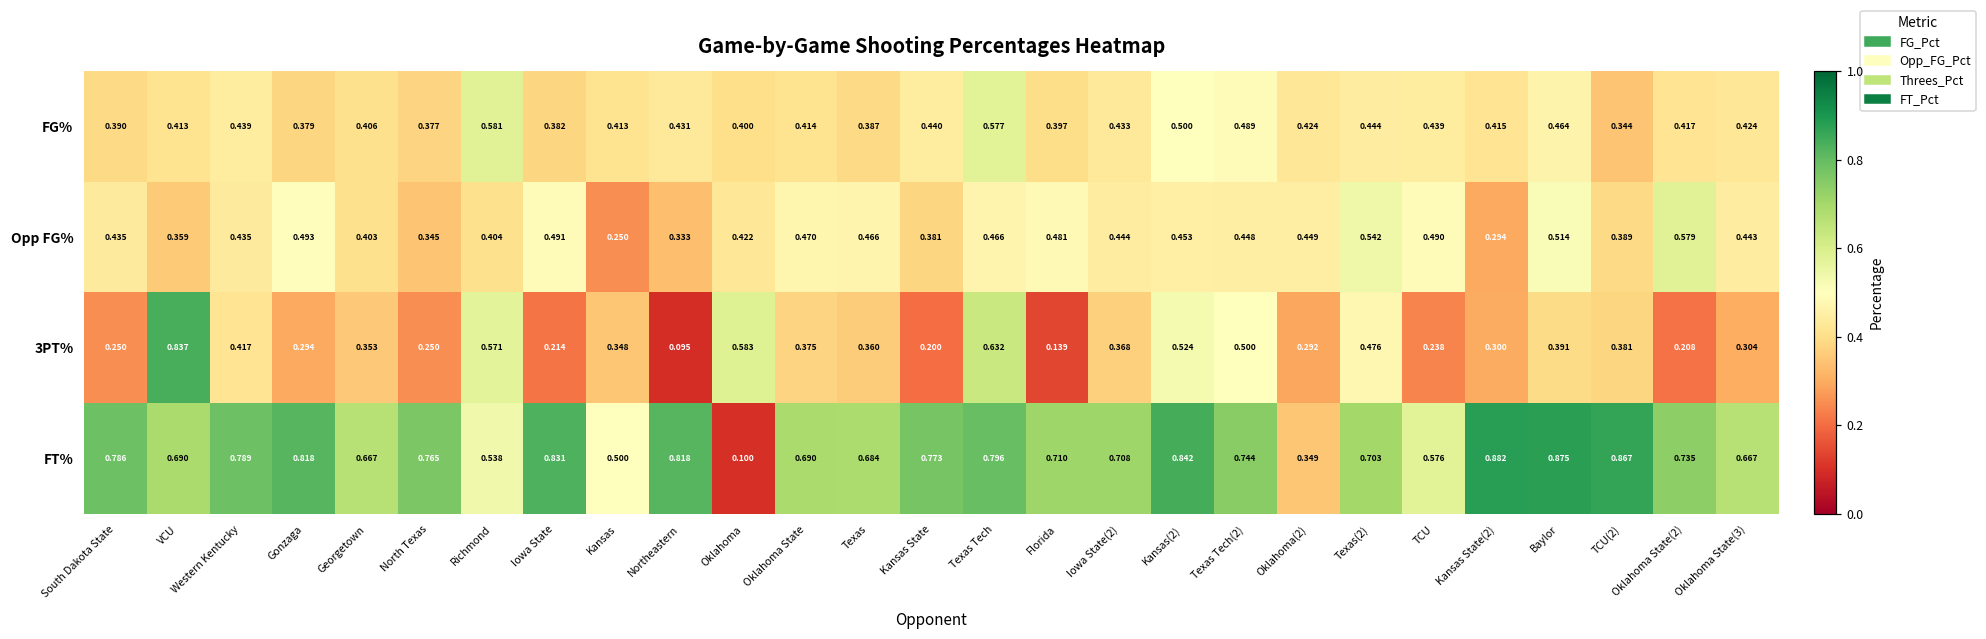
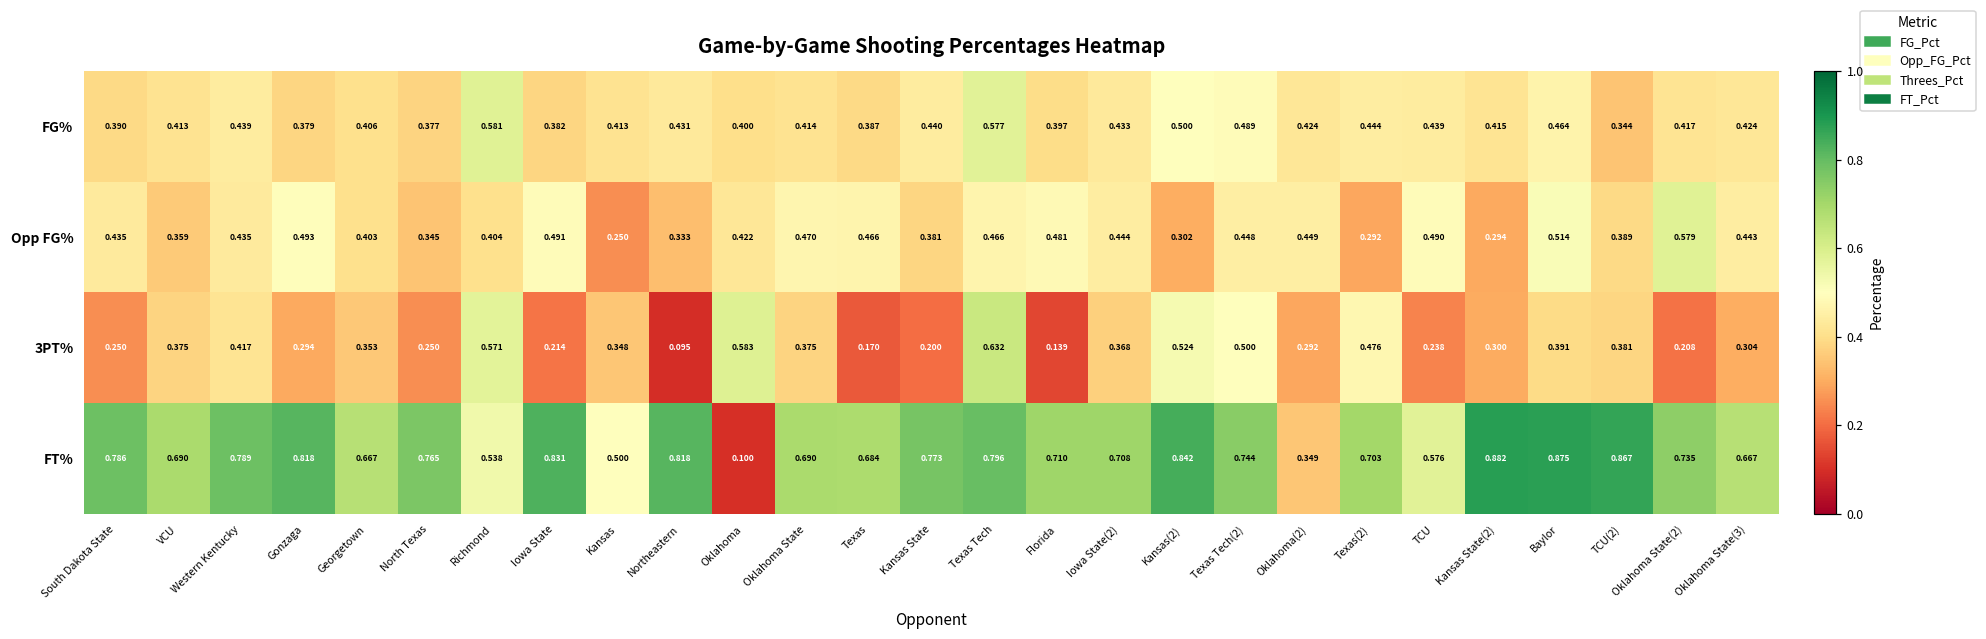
  {
    "FG%": {
      "South Dakota State": 0.390,
      "VCU": 0.413,
      "Western Kentucky": 0.439,
      "Gonzaga": 0.379,
      "Georgetown": 0.406,
      "North Texas": 0.377,
      "Richmond": 0.581,
      "Iowa State": 0.382,
      "Kansas": 0.413,
      "Northeastern": 0.431,
      "Oklahoma": 0.400,
      "Oklahoma State": 0.414,
      "Texas": 0.387,
      "Kansas State": 0.440,
      "Texas Tech": 0.577,
      "Florida": 0.397,
      "Iowa State(2)": 0.433,
      "Kansas(2)": 0.500,
      "Texas Tech(2)": 0.489,
      "Oklahoma(2)": 0.424,
      "Texas(2)": 0.444,
      "TCU": 0.439,
      "Kansas State(2)": 0.415,
      "Baylor": 0.464,
      "TCU(2)": 0.344,
      "Oklahoma State(2)": 0.417,
      "Oklahoma State(3)": 0.424
    },
    "Opp FG%": {
      "South Dakota State": 0.435,
      "VCU": 0.359,
      "Western Kentucky": 0.435,
      "Gonzaga": 0.493,
      "Georgetown": 0.403,
      "North Texas": 0.345,
      "Richmond": 0.404,
      "Iowa State": 0.491,
      "Kansas": 0.250,
      "Northeastern": 0.333,
      "Oklahoma": 0.422,
      "Oklahoma State": 0.470,
      "Texas": 0.466,
      "Kansas State": 0.381,
      "Texas Tech": 0.466,
      "Florida": 0.481,
      "Iowa State(2)": 0.444,
-     "Kansas(2)": 0.453,
+     "Kansas(2)": 0.302,
      "Texas Tech(2)": 0.448,
      "Oklahoma(2)": 0.449,
-     "Texas(2)": 0.542,
+     "Texas(2)": 0.292,
      "TCU": 0.490,
      "Kansas State(2)": 0.294,
      "Baylor": 0.514,
      "TCU(2)": 0.389,
      "Oklahoma State(2)": 0.579,
      "Oklahoma State(3)": 0.443
    },
    "3PT%": {
      "South Dakota State": 0.250,
-     "VCU": 0.837,
+     "VCU": 0.375,
      "Western Kentucky": 0.417,
      "Gonzaga": 0.294,
      "Georgetown": 0.353,
      "North Texas": 0.250,
      "Richmond": 0.571,
      "Iowa State": 0.214,
      "Kansas": 0.348,
      "Northeastern": 0.095,
      "Oklahoma": 0.583,
      "Oklahoma State": 0.375,
-     "Texas": 0.360,
+     "Texas": 0.170,
      "Kansas State": 0.200,
      "Texas Tech": 0.632,
      "Florida": 0.139,
      "Iowa State(2)": 0.368,
      "Kansas(2)": 0.524,
      "Texas Tech(2)": 0.500,
      "Oklahoma(2)": 0.292,
      "Texas(2)": 0.476,
      "TCU": 0.238,
      "Kansas State(2)": 0.300,
      "Baylor": 0.391,
      "TCU(2)": 0.381,
      "Oklahoma State(2)": 0.208,
      "Oklahoma State(3)": 0.304
    },
    "FT%": {
      "South Dakota State": 0.786,
      "VCU": 0.690,
      "Western Kentucky": 0.789,
      "Gonzaga": 0.818,
      "Georgetown": 0.667,
      "North Texas": 0.765,
      "Richmond": 0.538,
      "Iowa State": 0.831,
      "Kansas": 0.500,
      "Northeastern": 0.818,
      "Oklahoma": 0.100,
      "Oklahoma State": 0.690,
      "Texas": 0.684,
      "Kansas State": 0.773,
      "Texas Tech": 0.796,
      "Florida": 0.710,
      "Iowa State(2)": 0.708,
      "Kansas(2)": 0.842,
      "Texas Tech(2)": 0.744,
      "Oklahoma(2)": 0.349,
      "Texas(2)": 0.703,
      "TCU": 0.576,
      "Kansas State(2)": 0.882,
      "Baylor": 0.875,
      "TCU(2)": 0.867,
      "Oklahoma State(2)": 0.735,
      "Oklahoma State(3)": 0.667
    }
  }
